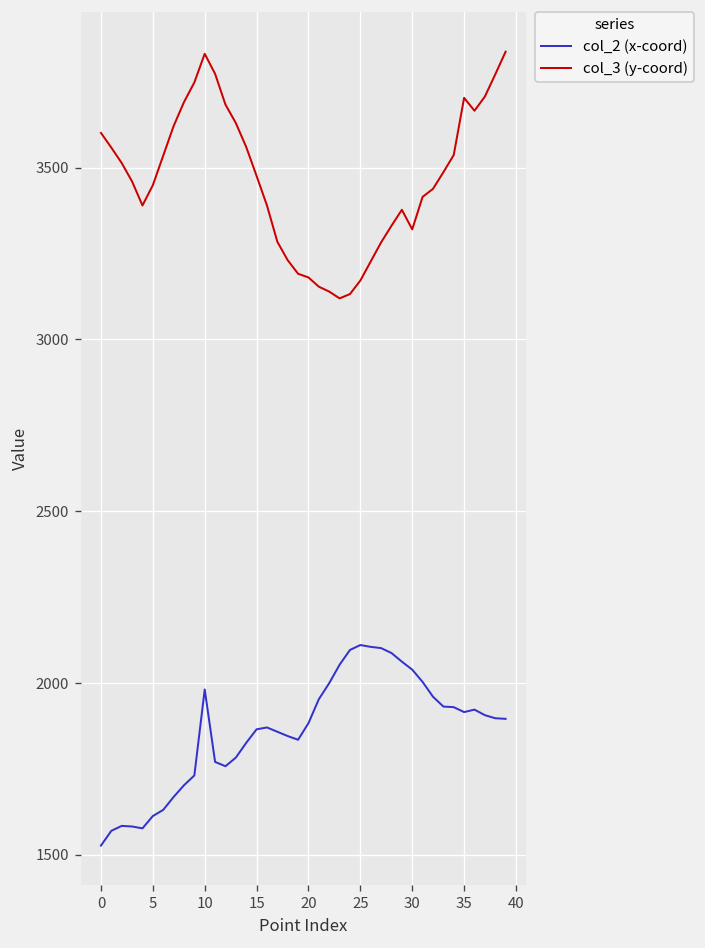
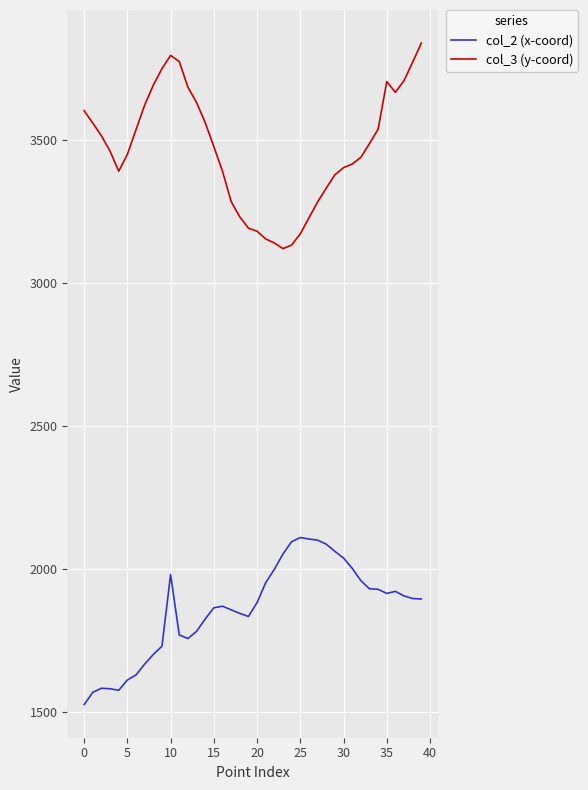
  {
    "col_2 (x-coord)": {
      "0": 1530,
      "5": 1610,
      "10": 1980,
      "15": 1870,
      "20": 1880,
      "25": 2110,
      "30": 2040,
      "35": 1920
    },
    "col_3 (y-coord)": {
      "0": 3600,
      "5": 3450,
-     "10": 3830,
+     "10": 3790,
      "15": 3480,
      "20": 3180,
      "25": 3170,
-     "30": 3320,
+     "30": 3400,
      "35": 3700
    }
  }
